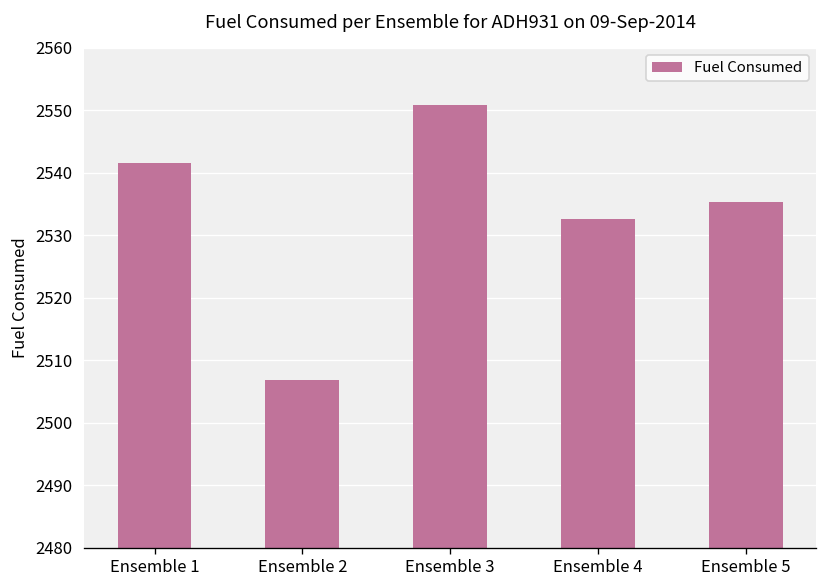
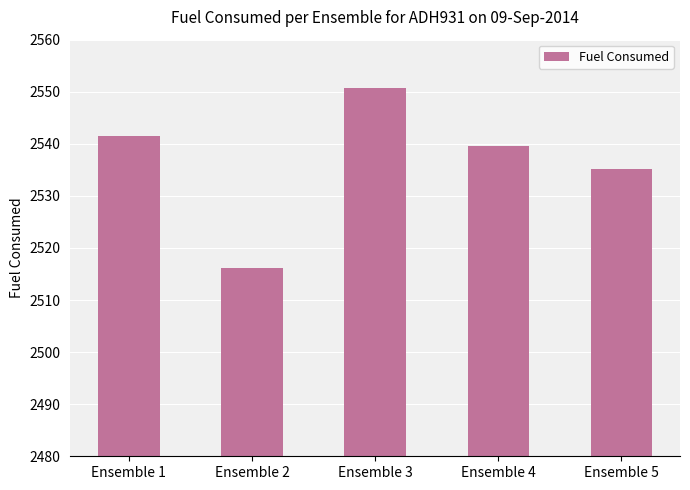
  {
    "Ensemble 1": 2541,
-   "Ensemble 2": 2507,
+   "Ensemble 2": 2516,
    "Ensemble 3": 2551,
-   "Ensemble 4": 2533,
+   "Ensemble 4": 2540,
    "Ensemble 5": 2535
  }
